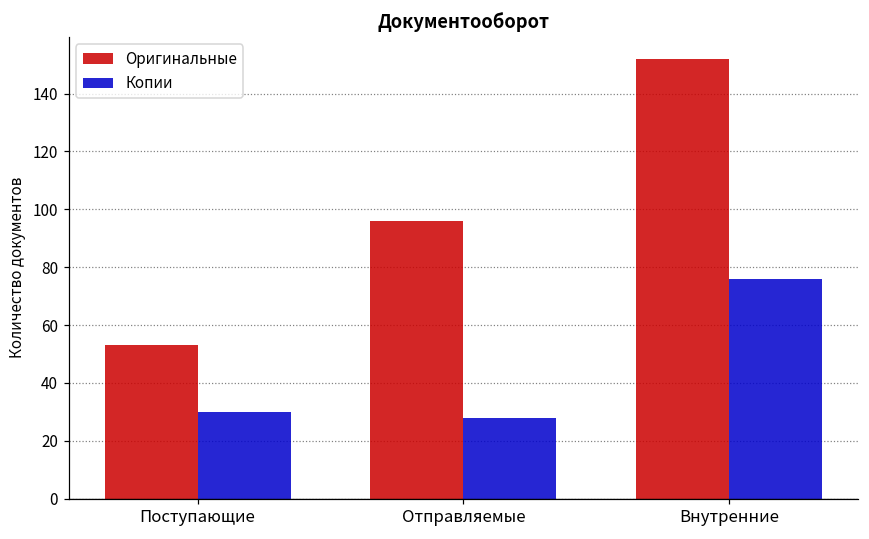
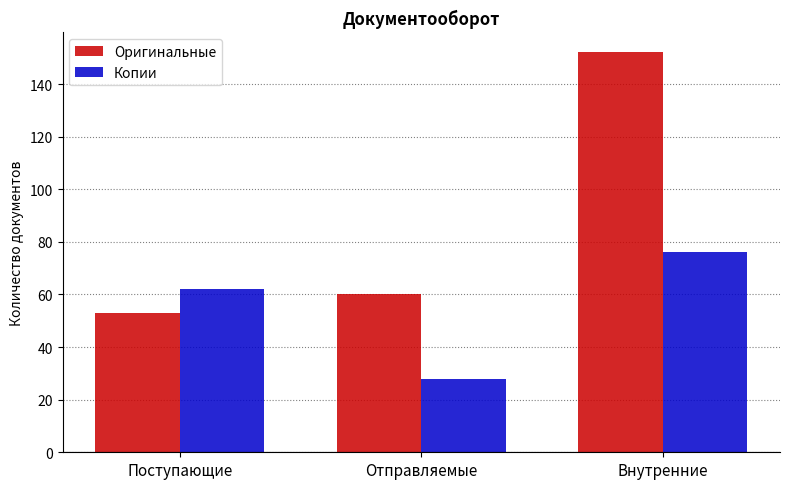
  {
    "Оригинальные": {
      "Поступающие": 53,
-     "Отправляемые": 96,
+     "Отправляемые": 60,
      "Внутренние": 152
    },
    "Копии": {
-     "Поступающие": 30,
+     "Поступающие": 62,
      "Отправляемые": 28,
      "Внутренние": 76
    }
  }
